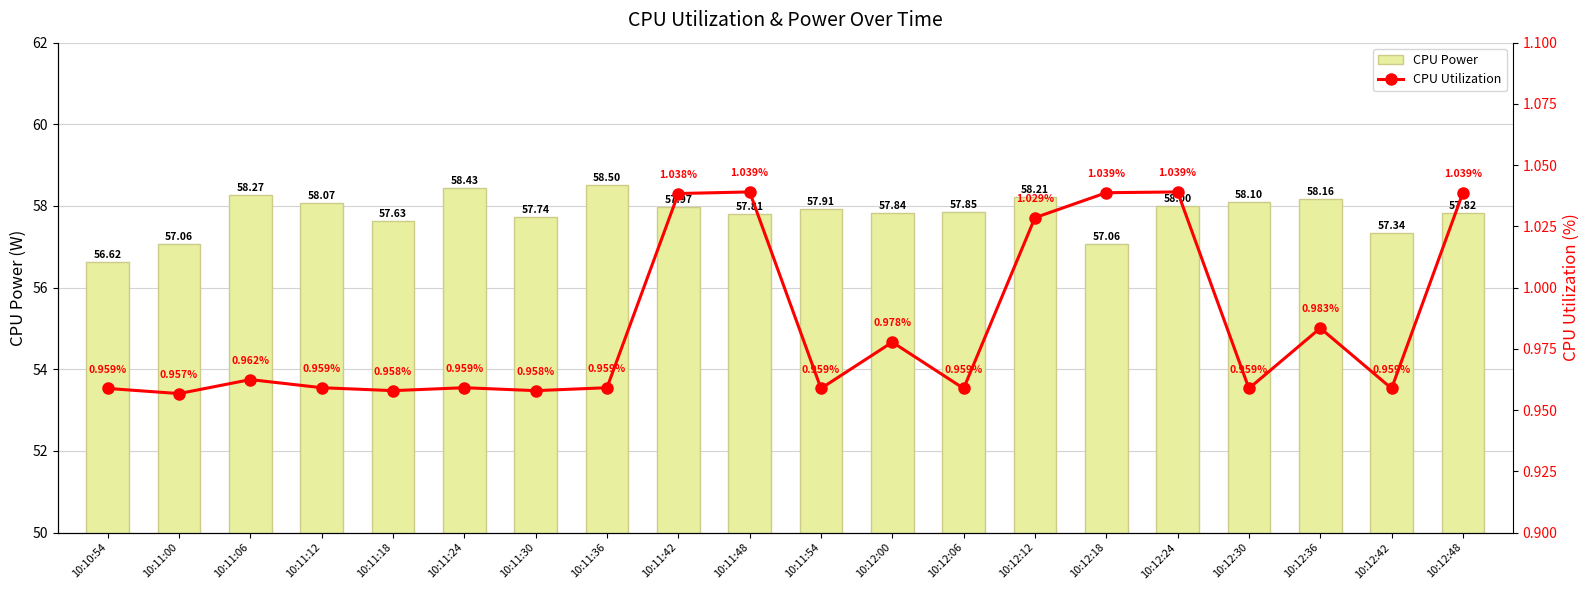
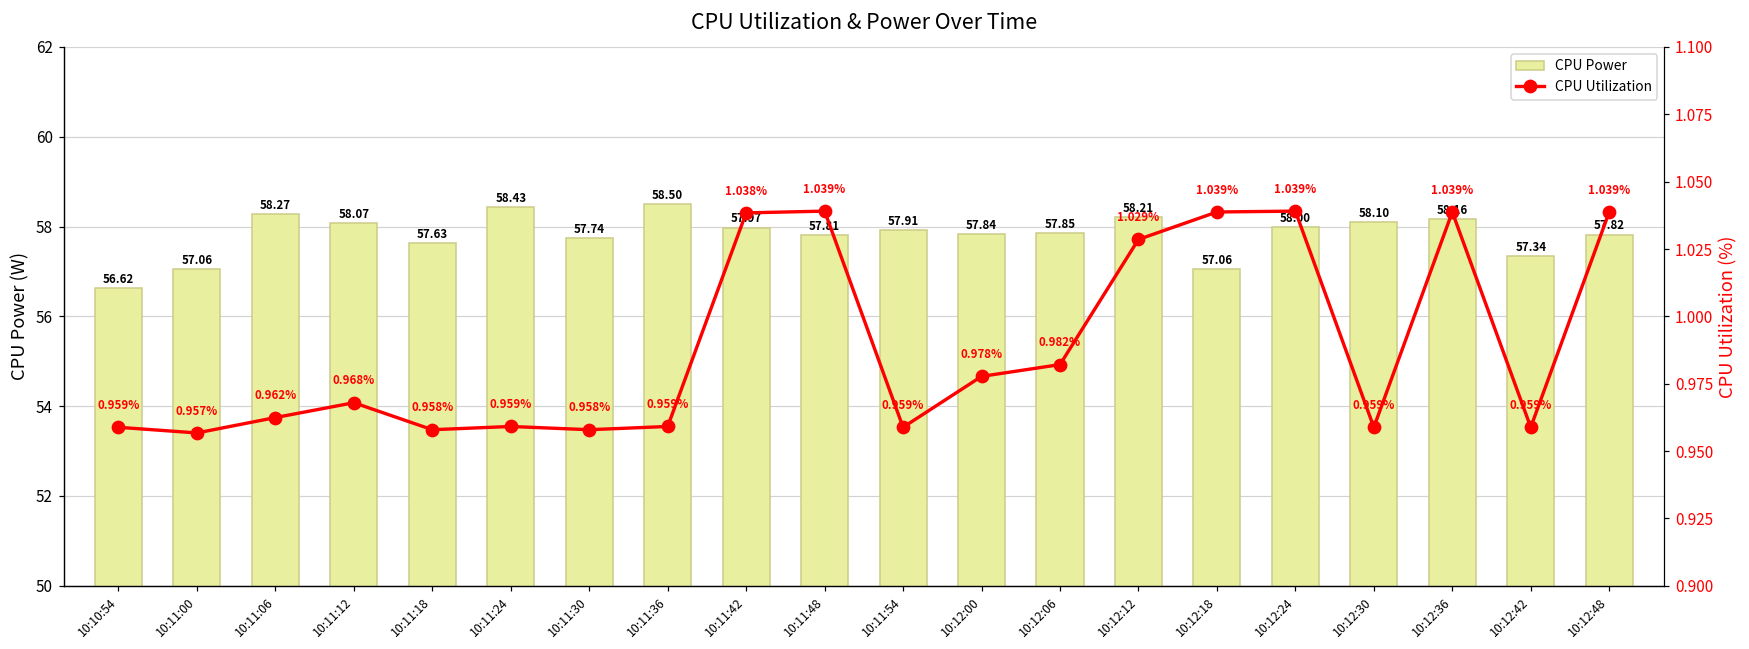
  {
    "CPU Power": {
      "10:10:54": "56.62",
      "10:11:00": "57.06",
      "10:11:06": "58.27",
      "10:11:12": "58.07",
      "10:11:18": "57.63",
      "10:11:24": "58.43",
      "10:11:30": "57.74",
      "10:11:36": "58.50",
      "10:11:48": "57.81",
      "10:11:54": "57.91",
      "10:12:00": "57.84",
      "10:12:06": "57.85",
      "10:12:12": "58.21",
      "10:12:18": "57.06",
      "10:12:24": "58.00",
      "10:12:30": "58.10",
      "10:12:36": "58.16",
      "10:12:42": "57.34",
      "10:12:48": "57.82"
    },
    "CPU Utilization": {
      "10:10:54": "0.959%",
      "10:11:00": "0.957%",
      "10:11:06": "0.962%",
-     "10:11:12": "0.959%",
+     "10:11:12": "0.968%",
      "10:11:18": "0.958%",
      "10:11:24": "0.959%",
      "10:11:30": "0.958%",
      "10:11:36": "0.959%",
      "10:11:42": "1.038%",
      "10:11:48": "1.039%",
      "10:11:54": "0.959%",
      "10:12:00": "0.978%",
-     "10:12:06": "0.959%",
+     "10:12:06": "0.982%",
      "10:12:12": "1.029%",
      "10:12:18": "1.039%",
      "10:12:24": "1.039%",
      "10:12:30": "0.959%",
-     "10:12:36": "0.983%",
+     "10:12:36": "1.039%",
      "10:12:42": "0.959%",
      "10:12:48": "1.039%"
    }
  }
